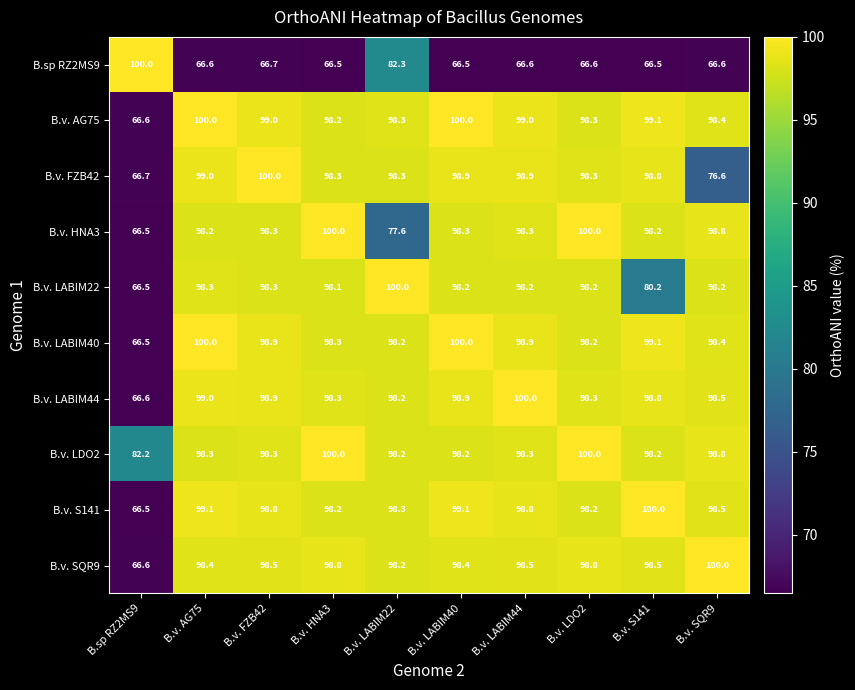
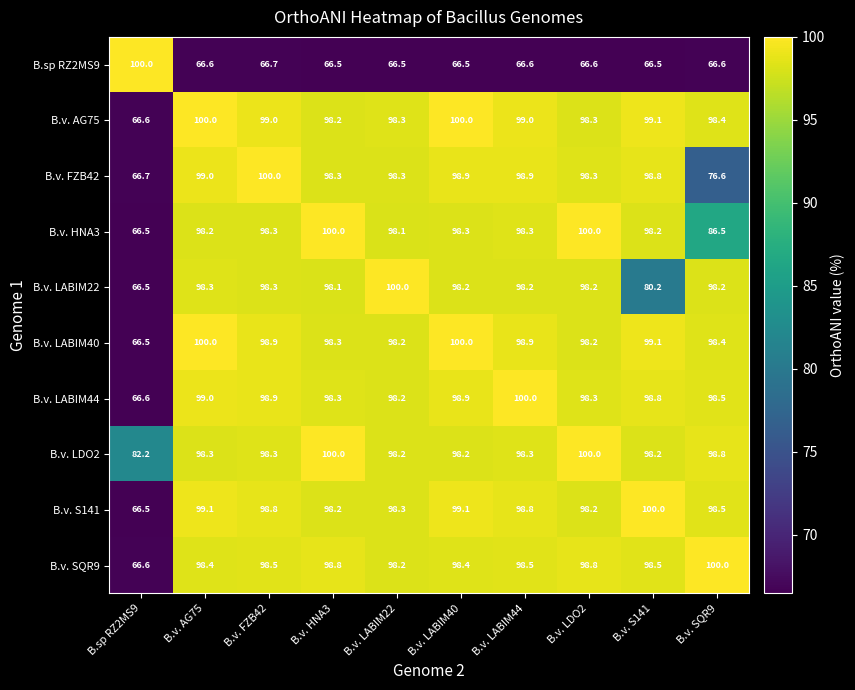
  {
    "B.sp RZ2MS9": {
      "B.sp RZ2MS9": 100.0,
      "B.v. AG75": 66.6,
      "B.v. FZB42": 66.7,
      "B.v. HNA3": 66.5,
-     "B.v. LABIM22": 82.3,
+     "B.v. LABIM22": 66.5,
      "B.v. LABIM40": 66.5,
      "B.v. LABIM44": 66.6,
      "B.v. LDO2": 66.6,
      "B.v. S141": 66.5,
      "B.v. SQR9": 66.6
    },
    "B.v. AG75": {
      "B.sp RZ2MS9": 66.6,
      "B.v. AG75": 100.0,
      "B.v. FZB42": 99.0,
      "B.v. HNA3": 98.2,
      "B.v. LABIM22": 98.3,
      "B.v. LABIM40": 100.0,
      "B.v. LABIM44": 99.0,
      "B.v. LDO2": 98.3,
      "B.v. S141": 99.1,
      "B.v. SQR9": 98.4
    },
    "B.v. FZB42": {
      "B.sp RZ2MS9": 66.7,
      "B.v. AG75": 99.0,
      "B.v. FZB42": 100.0,
      "B.v. HNA3": 98.3,
      "B.v. LABIM22": 98.3,
      "B.v. LABIM40": 98.9,
      "B.v. LABIM44": 98.9,
      "B.v. LDO2": 98.3,
      "B.v. S141": 98.8,
      "B.v. SQR9": 76.6
    },
    "B.v. HNA3": {
      "B.sp RZ2MS9": 66.5,
      "B.v. AG75": 98.2,
      "B.v. FZB42": 98.3,
      "B.v. HNA3": 100.0,
-     "B.v. LABIM22": 77.6,
+     "B.v. LABIM22": 98.1,
      "B.v. LABIM40": 98.3,
      "B.v. LABIM44": 98.3,
      "B.v. LDO2": 100.0,
      "B.v. S141": 98.2,
-     "B.v. SQR9": 98.8
+     "B.v. SQR9": 86.5
    },
    "B.v. LABIM22": {
      "B.sp RZ2MS9": 66.5,
      "B.v. AG75": 98.3,
      "B.v. FZB42": 98.3,
      "B.v. HNA3": 98.1,
      "B.v. LABIM22": 100.0,
      "B.v. LABIM40": 98.2,
      "B.v. LABIM44": 98.2,
      "B.v. LDO2": 98.2,
      "B.v. S141": 80.2,
      "B.v. SQR9": 98.2
    },
    "B.v. LABIM40": {
      "B.sp RZ2MS9": 66.5,
      "B.v. AG75": 100.0,
      "B.v. FZB42": 98.9,
      "B.v. HNA3": 98.3,
      "B.v. LABIM22": 98.2,
      "B.v. LABIM40": 100.0,
      "B.v. LABIM44": 98.9,
      "B.v. LDO2": 98.2,
      "B.v. S141": 99.1,
      "B.v. SQR9": 98.4
    },
    "B.v. LABIM44": {
      "B.sp RZ2MS9": 66.6,
      "B.v. AG75": 99.0,
      "B.v. FZB42": 98.9,
      "B.v. HNA3": 98.3,
      "B.v. LABIM22": 98.2,
      "B.v. LABIM40": 98.9,
      "B.v. LABIM44": 100.0,
      "B.v. LDO2": 98.3,
      "B.v. S141": 98.8,
      "B.v. SQR9": 98.5
    },
    "B.v. LDO2": {
      "B.sp RZ2MS9": 82.2,
      "B.v. AG75": 98.3,
      "B.v. FZB42": 98.3,
      "B.v. HNA3": 100.0,
      "B.v. LABIM22": 98.2,
      "B.v. LABIM40": 98.2,
      "B.v. LABIM44": 98.3,
      "B.v. LDO2": 100.0,
      "B.v. S141": 98.2,
      "B.v. SQR9": 98.8
    },
    "B.v. S141": {
      "B.sp RZ2MS9": 66.5,
      "B.v. AG75": 99.1,
      "B.v. FZB42": 98.8,
      "B.v. HNA3": 98.2,
      "B.v. LABIM22": 98.3,
      "B.v. LABIM40": 99.1,
      "B.v. LABIM44": 98.8,
      "B.v. LDO2": 98.2,
      "B.v. S141": 100.0,
      "B.v. SQR9": 98.5
    },
    "B.v. SQR9": {
      "B.sp RZ2MS9": 66.6,
      "B.v. AG75": 98.4,
      "B.v. FZB42": 98.5,
      "B.v. HNA3": 98.8,
      "B.v. LABIM22": 98.2,
      "B.v. LABIM40": 98.4,
      "B.v. LABIM44": 98.5,
      "B.v. LDO2": 98.8,
      "B.v. S141": 98.5,
      "B.v. SQR9": 100.0
    }
  }
